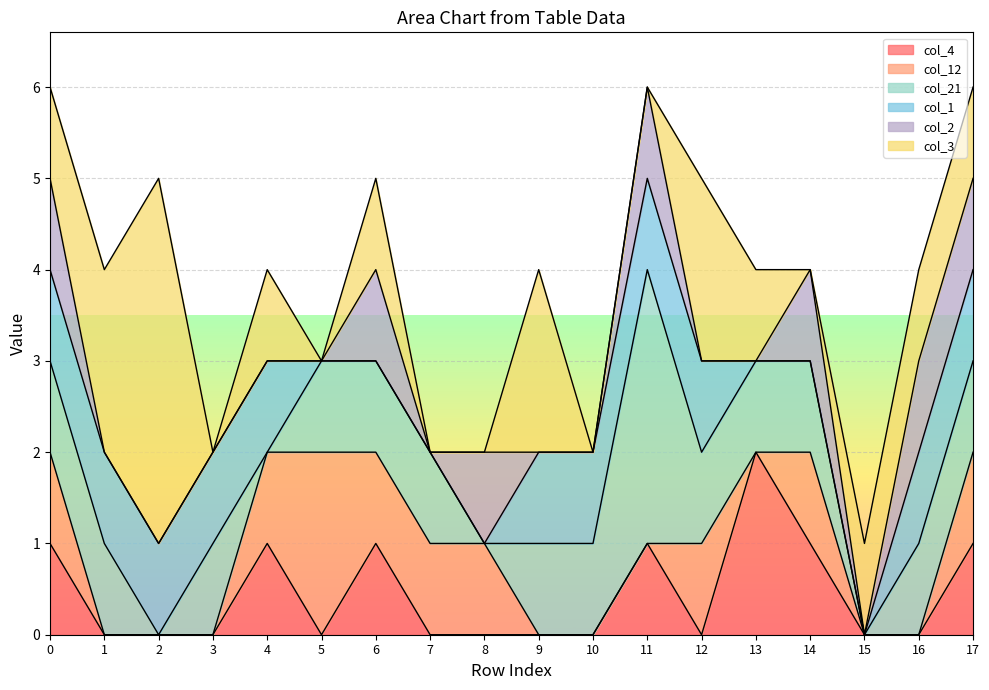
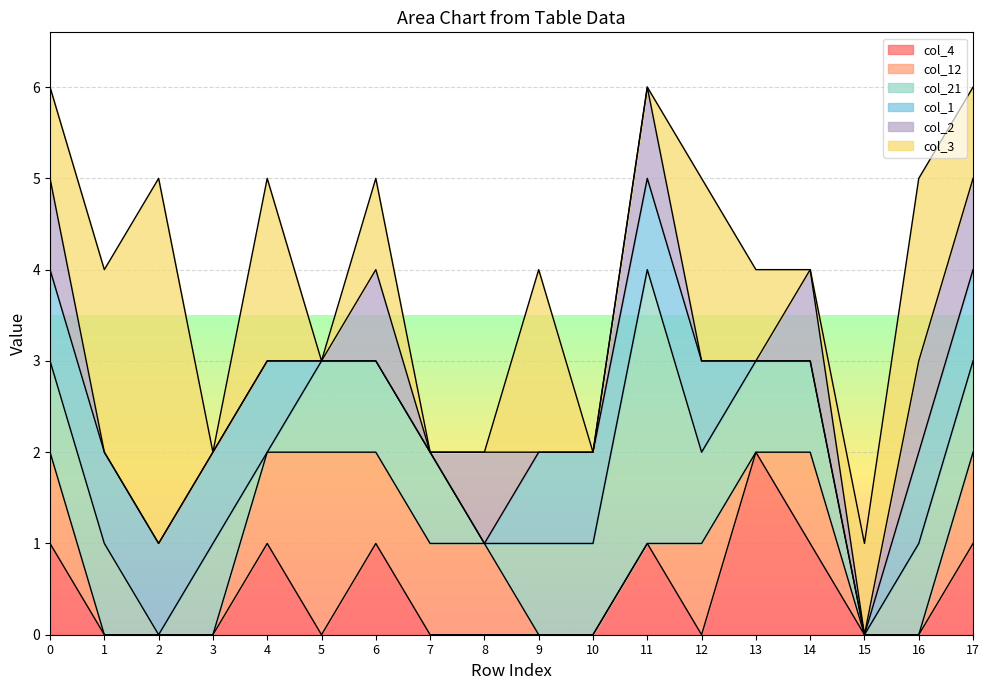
  {
    "col_3": {
      "0": 1,
      "1": 2,
      "2": 4,
-     "4": 1,
+     "4": 2,
      "6": 1,
      "9": 2,
      "12": 2,
      "13": 1,
      "15": 1,
-     "16": 1,
+     "16": 2,
      "17": 1
    }
  }
